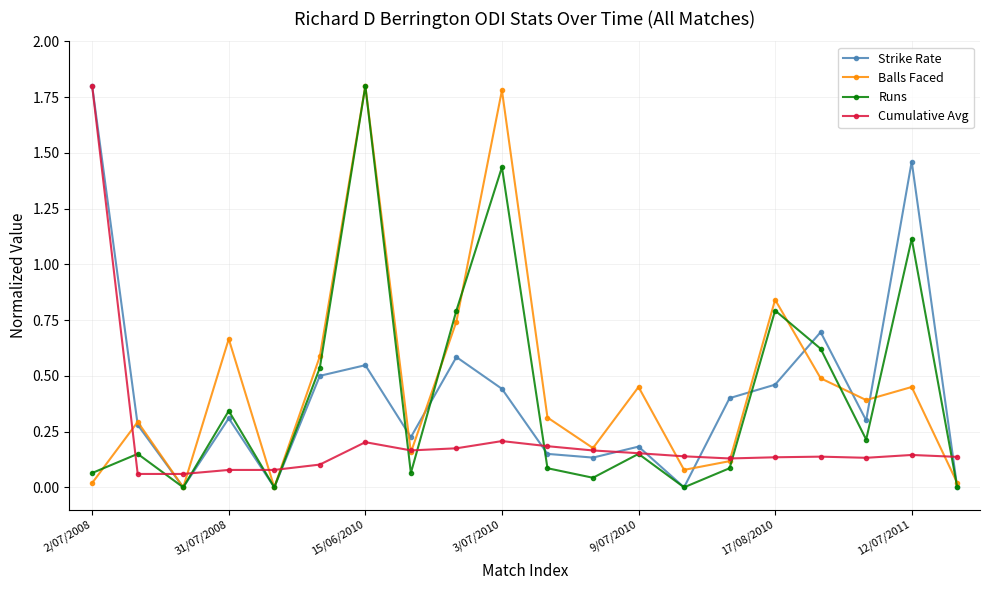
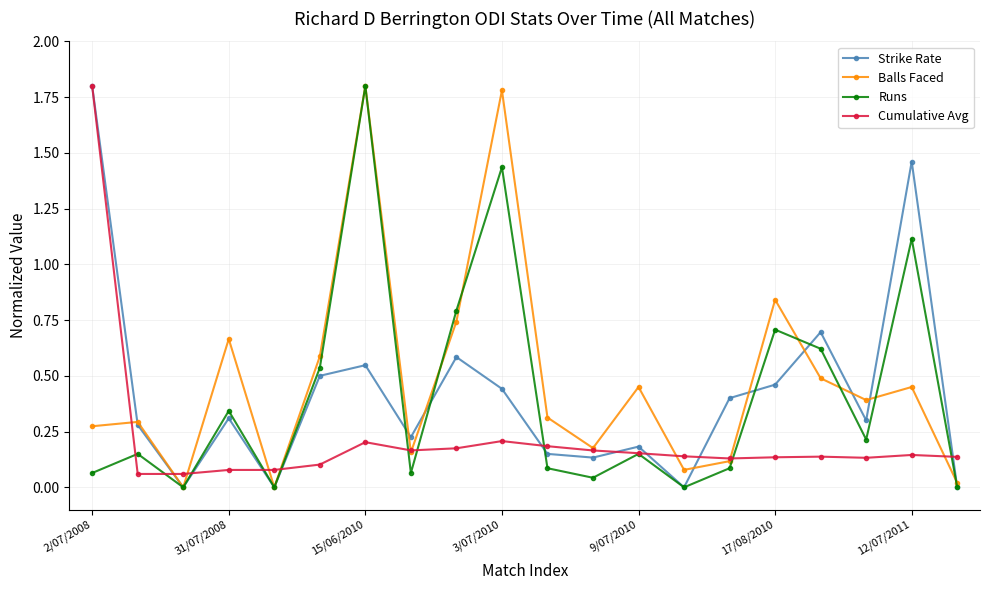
  {
    "Strike Rate": {
      "31/07/2008": 0.31,
      "15/06/2010": 0.55,
      "3/07/2010": 0.44,
      "9/07/2010": 0.18,
      "17/08/2010": 0.46,
      "12/07/2011": 1.46
    },
    "Balls Faced": {
-     "2/07/2008": 0.02,
+     "2/07/2008": 0.27,
      "31/07/2008": 0.67,
      "3/07/2010": 1.78,
      "9/07/2010": 0.45,
      "17/08/2010": 0.84,
      "12/07/2011": 0.45
    },
    "Runs": {
      "2/07/2008": 0.06,
      "31/07/2008": 0.34,
      "3/07/2010": 1.44,
-     "17/08/2010": 0.79,
+     "17/08/2010": 0.71,
      "12/07/2011": 1.11
    },
    "Cumulative Avg": {
      "31/07/2008": 0.08,
      "15/06/2010": 0.20,
      "3/07/2010": 0.21,
      "17/08/2010": 0.13,
      "12/07/2011": 0.15
    }
  }
